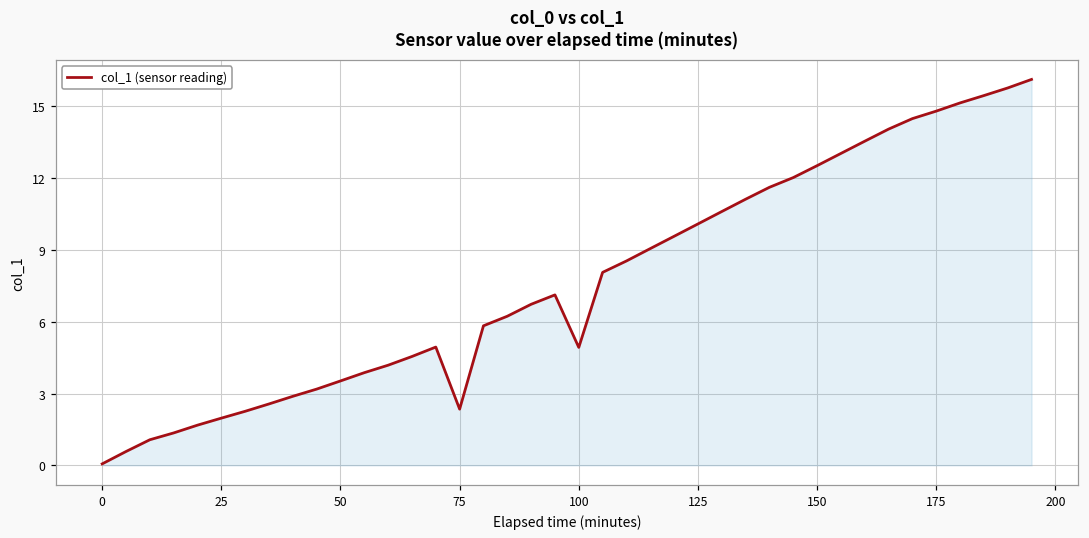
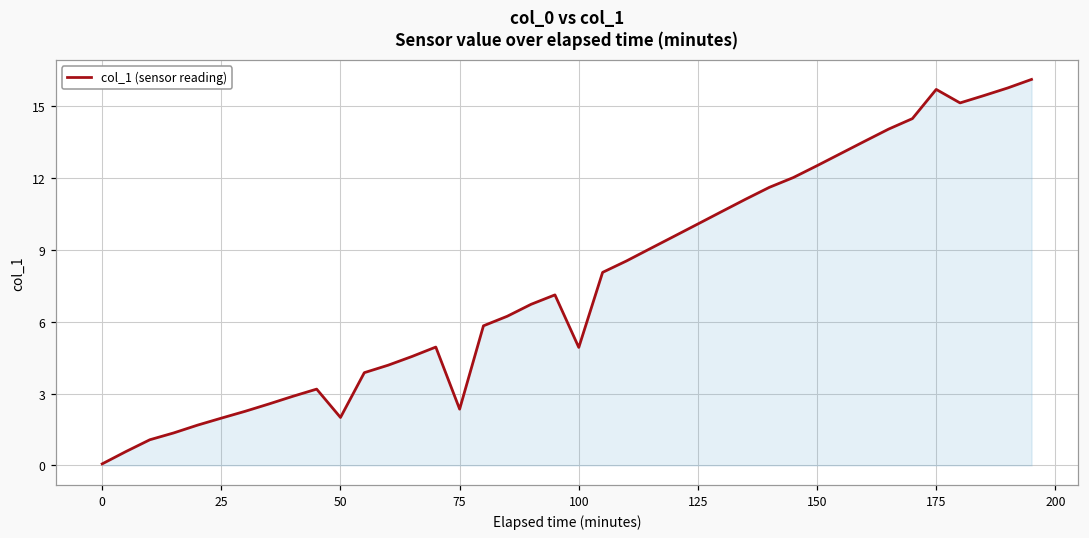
  {
    "0": 0.1,
    "25": 2.0,
-   "50": 3.5,
+   "50": 2.0,
    "75": 2.3,
    "100": 4.9,
    "125": 10.1,
    "150": 12.5,
-   "175": 14.8
+   "175": 15.7
  }
